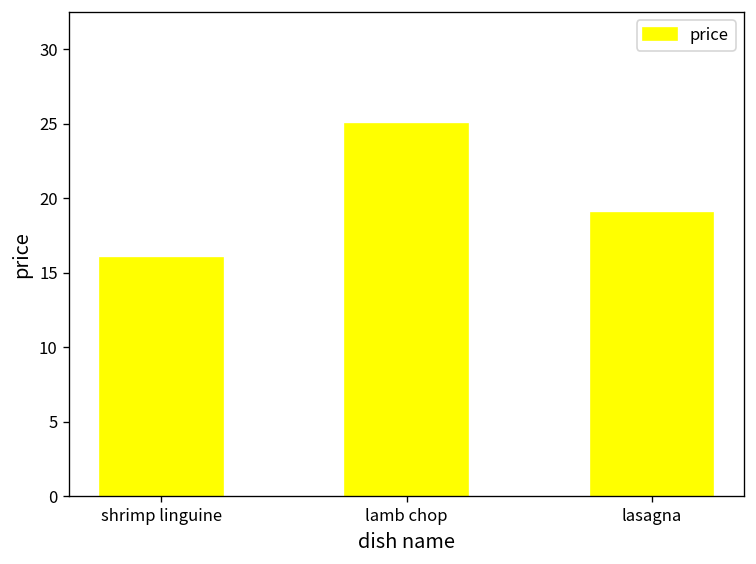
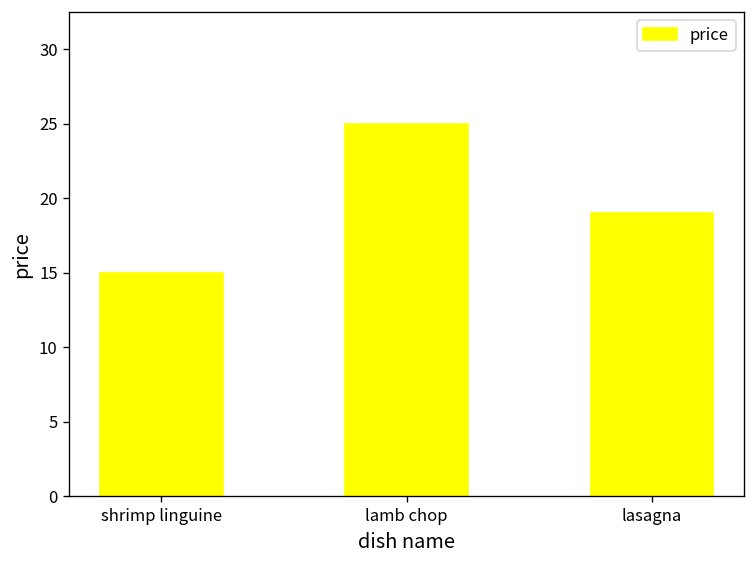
  {
-   "shrimp linguine": 16,
+   "shrimp linguine": 15,
    "lamb chop": 25,
    "lasagna": 19
  }
